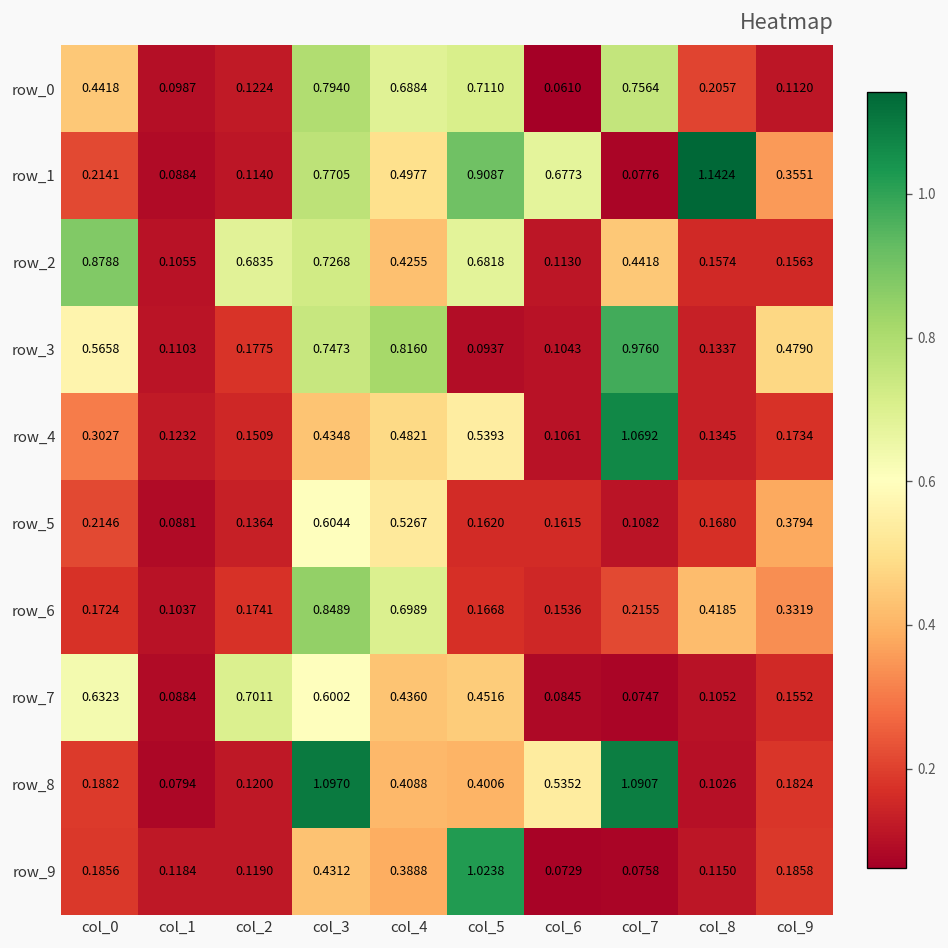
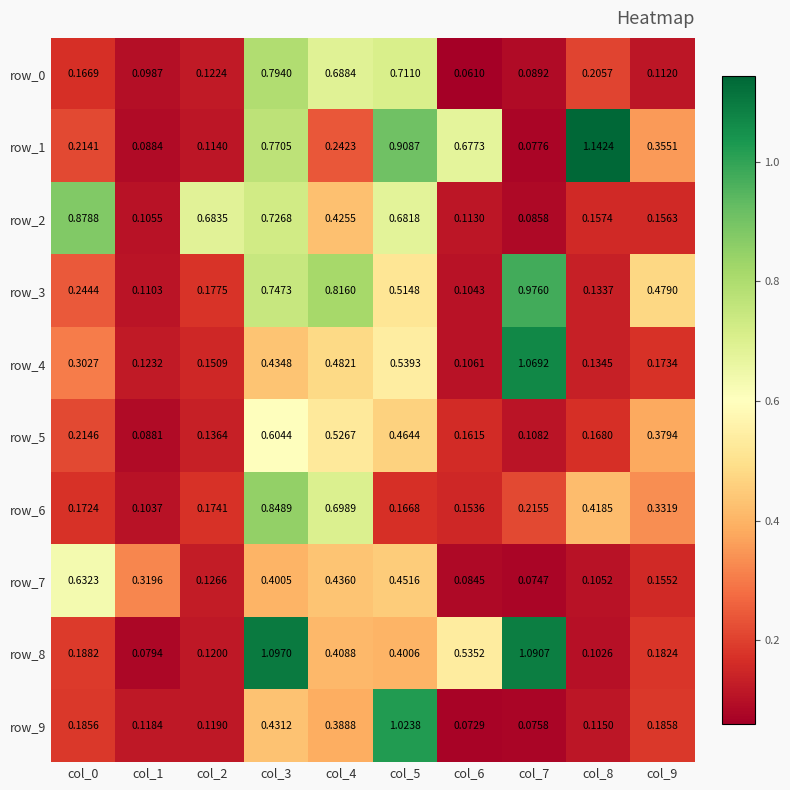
  {
    "row_0": {
-     "col_0": 0.4418,
+     "col_0": 0.1669,
      "col_1": 0.0987,
      "col_2": 0.1224,
      "col_3": 0.7940,
      "col_4": 0.6884,
      "col_5": 0.7110,
      "col_6": 0.0610,
-     "col_7": 0.7564,
+     "col_7": 0.0892,
      "col_8": 0.2057,
      "col_9": 0.1120
    },
    "row_1": {
      "col_0": 0.2141,
      "col_1": 0.0884,
      "col_2": 0.1140,
      "col_3": 0.7705,
-     "col_4": 0.4977,
+     "col_4": 0.2423,
      "col_5": 0.9087,
      "col_6": 0.6773,
      "col_7": 0.0776,
      "col_8": 1.1424,
      "col_9": 0.3551
    },
    "row_2": {
      "col_0": 0.8788,
      "col_1": 0.1055,
      "col_2": 0.6835,
      "col_3": 0.7268,
      "col_4": 0.4255,
      "col_5": 0.6818,
      "col_6": 0.1130,
-     "col_7": 0.4418,
+     "col_7": 0.0858,
      "col_8": 0.1574,
      "col_9": 0.1563
    },
    "row_3": {
-     "col_0": 0.5658,
+     "col_0": 0.2444,
      "col_1": 0.1103,
      "col_2": 0.1775,
      "col_3": 0.7473,
      "col_4": 0.8160,
-     "col_5": 0.0937,
+     "col_5": 0.5148,
      "col_6": 0.1043,
      "col_7": 0.9760,
      "col_8": 0.1337,
      "col_9": 0.4790
    },
    "row_4": {
      "col_0": 0.3027,
      "col_1": 0.1232,
      "col_2": 0.1509,
      "col_3": 0.4348,
      "col_4": 0.4821,
      "col_5": 0.5393,
      "col_6": 0.1061,
      "col_7": 1.0692,
      "col_8": 0.1345,
      "col_9": 0.1734
    },
    "row_5": {
      "col_0": 0.2146,
      "col_1": 0.0881,
      "col_2": 0.1364,
      "col_3": 0.6044,
      "col_4": 0.5267,
-     "col_5": 0.1620,
+     "col_5": 0.4644,
      "col_6": 0.1615,
      "col_7": 0.1082,
      "col_8": 0.1680,
      "col_9": 0.3794
    },
    "row_6": {
      "col_0": 0.1724,
      "col_1": 0.1037,
      "col_2": 0.1741,
      "col_3": 0.8489,
      "col_4": 0.6989,
      "col_5": 0.1668,
      "col_6": 0.1536,
      "col_7": 0.2155,
      "col_8": 0.4185,
      "col_9": 0.3319
    },
    "row_7": {
      "col_0": 0.6323,
-     "col_1": 0.0884,
-     "col_2": 0.7011,
-     "col_3": 0.6002,
+     "col_1": 0.3196,
+     "col_2": 0.1266,
+     "col_3": 0.4005,
      "col_4": 0.4360,
      "col_5": 0.4516,
      "col_6": 0.0845,
      "col_7": 0.0747,
      "col_8": 0.1052,
      "col_9": 0.1552
    },
    "row_8": {
      "col_0": 0.1882,
      "col_1": 0.0794,
      "col_2": 0.1200,
      "col_3": 1.0970,
      "col_4": 0.4088,
      "col_5": 0.4006,
      "col_6": 0.5352,
      "col_7": 1.0907,
      "col_8": 0.1026,
      "col_9": 0.1824
    },
    "row_9": {
      "col_0": 0.1856,
      "col_1": 0.1184,
      "col_2": 0.1190,
      "col_3": 0.4312,
      "col_4": 0.3888,
      "col_5": 1.0238,
      "col_6": 0.0729,
      "col_7": 0.0758,
      "col_8": 0.1150,
      "col_9": 0.1858
    }
  }
